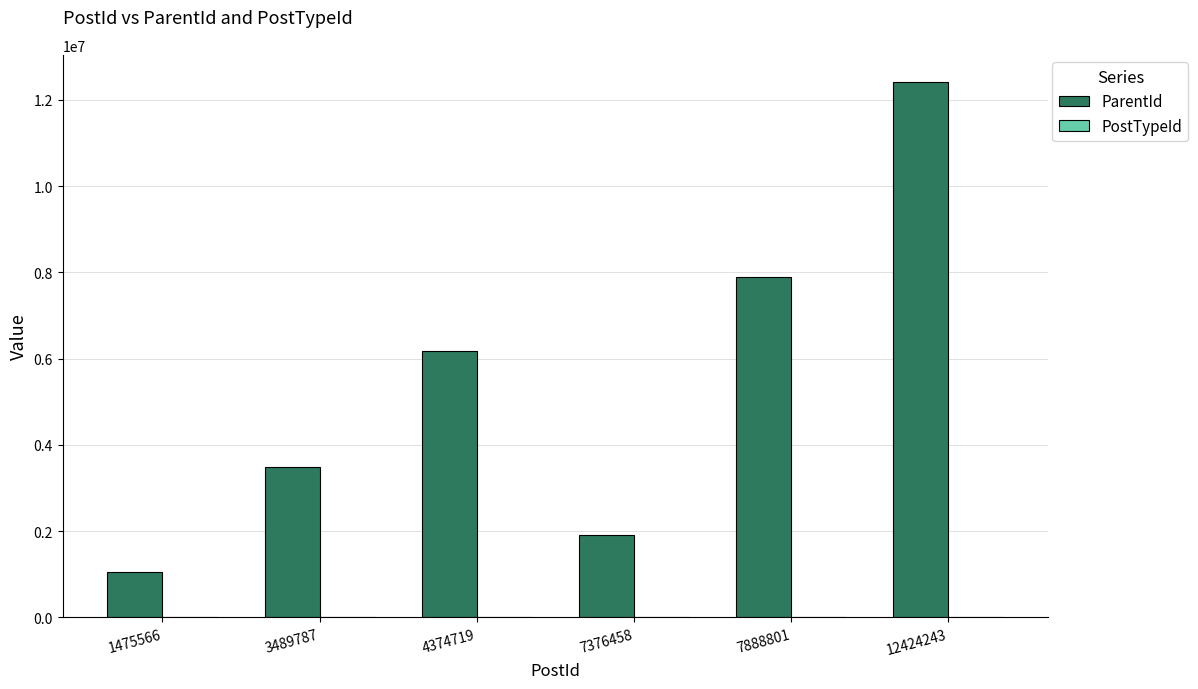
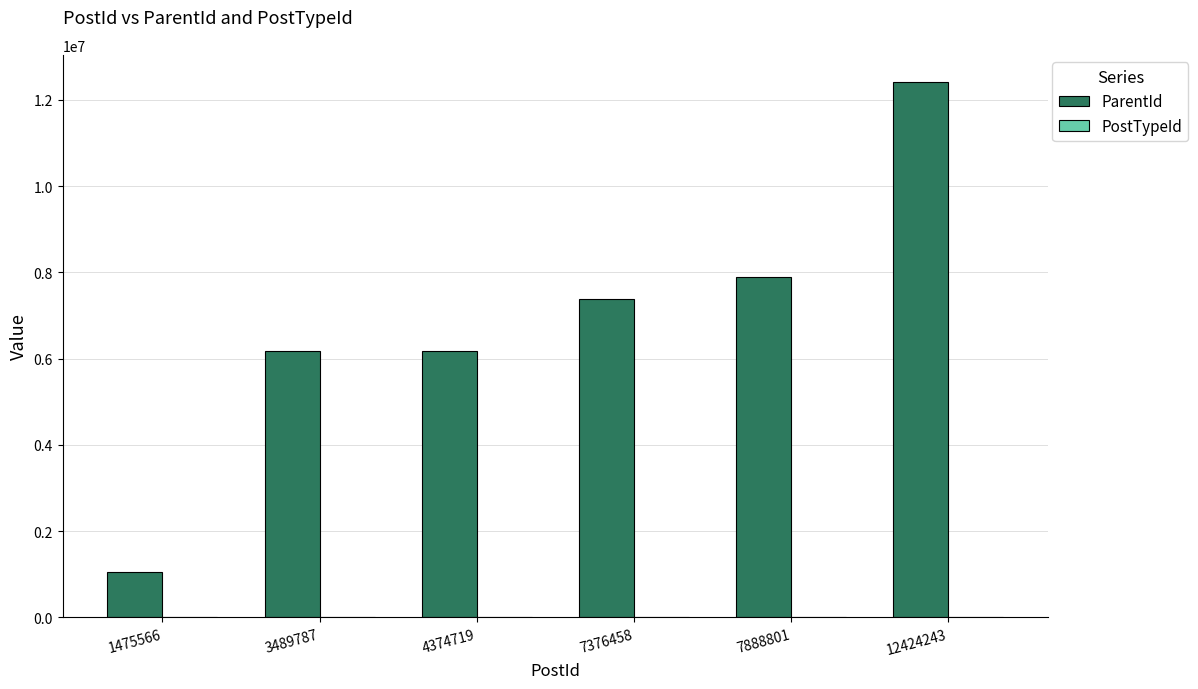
  {
    "ParentId": {
      "1475566": 1100000,
-     "3489787": 3500000,
+     "3489787": 6200000,
      "4374719": 6200000,
-     "7376458": 1900000,
+     "7376458": 7400000,
      "7888801": 7900000,
      "12424243": 12400000
    }
  }
